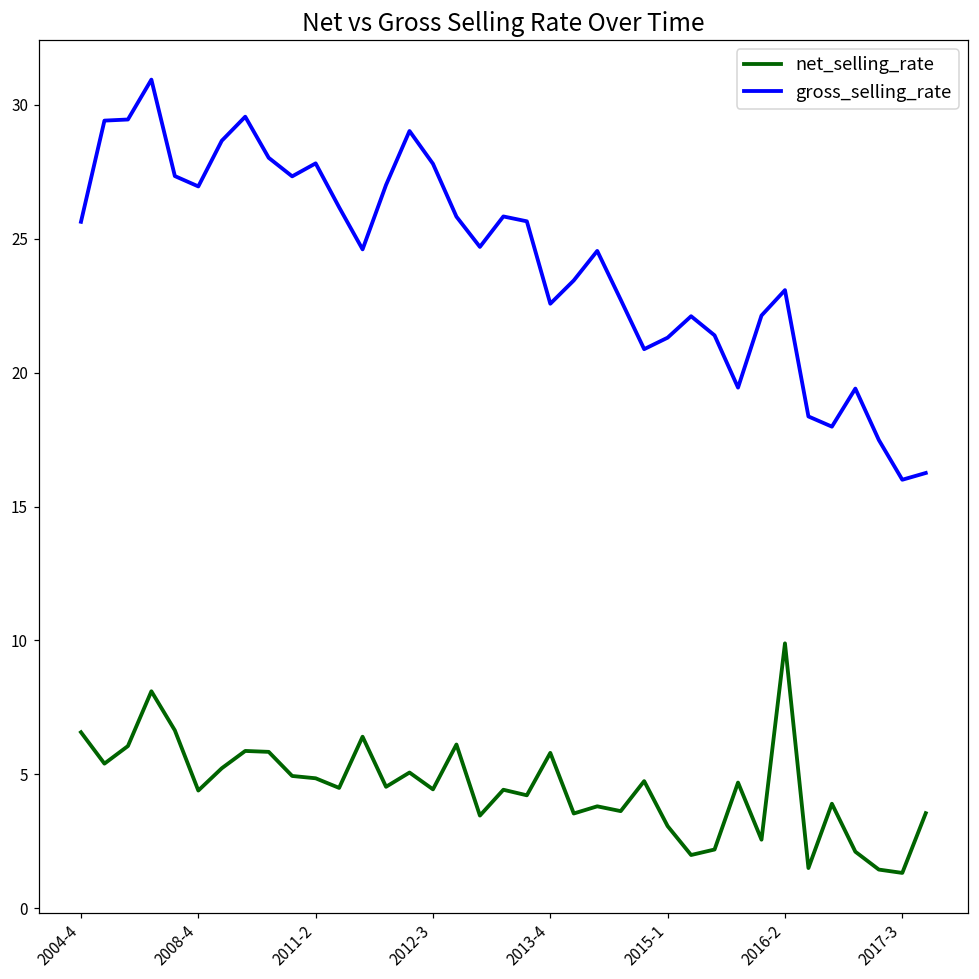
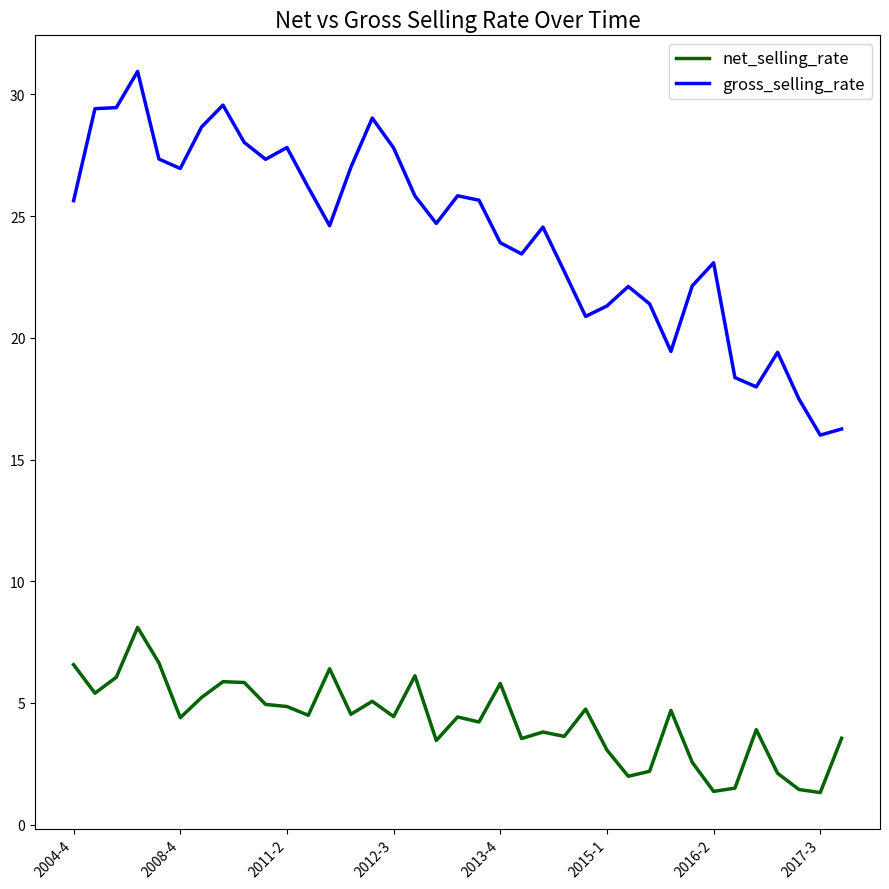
  {
    "net_selling_rate": {
      "2004-4": 6.6,
      "2008-4": 4.4,
      "2011-2": 4.9,
      "2012-3": 4.4,
      "2013-4": 5.8,
      "2015-1": 3.1,
-     "2016-2": 9.9,
+     "2016-2": 1.4,
      "2017-3": 1.3
    },
    "gross_selling_rate": {
      "2004-4": 25.6,
      "2008-4": 27.0,
      "2011-2": 27.8,
      "2012-3": 27.8,
-     "2013-4": 22.6,
+     "2013-4": 23.9,
      "2015-1": 21.3,
      "2016-2": 23.1,
      "2017-3": 16.0
    }
  }
